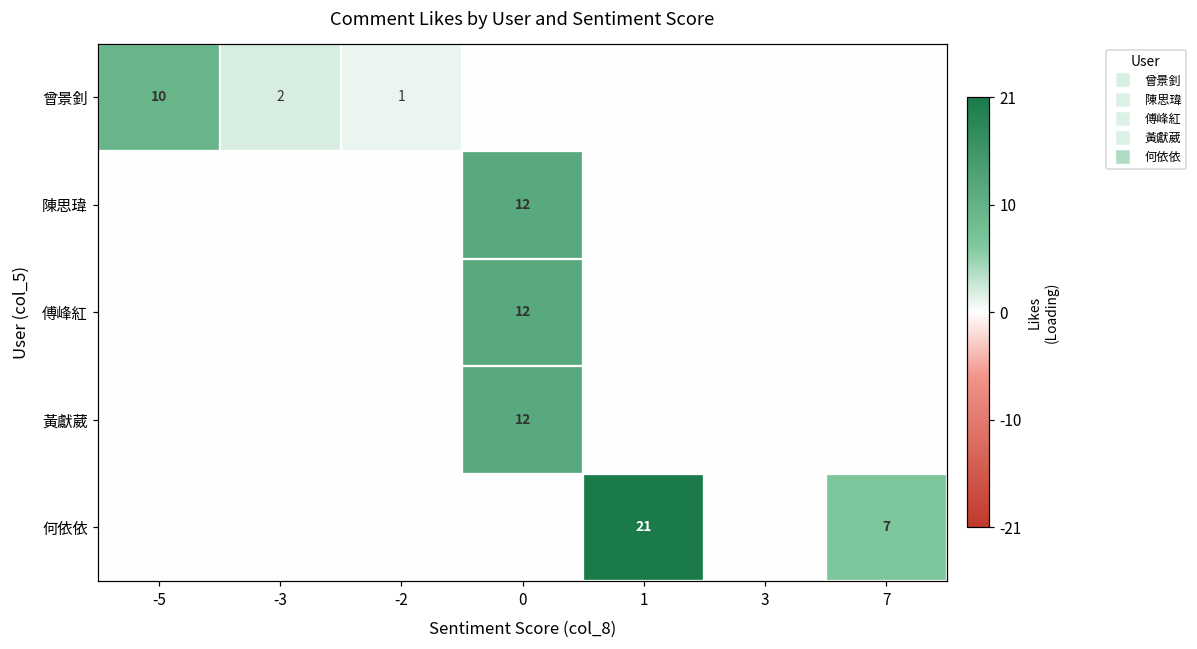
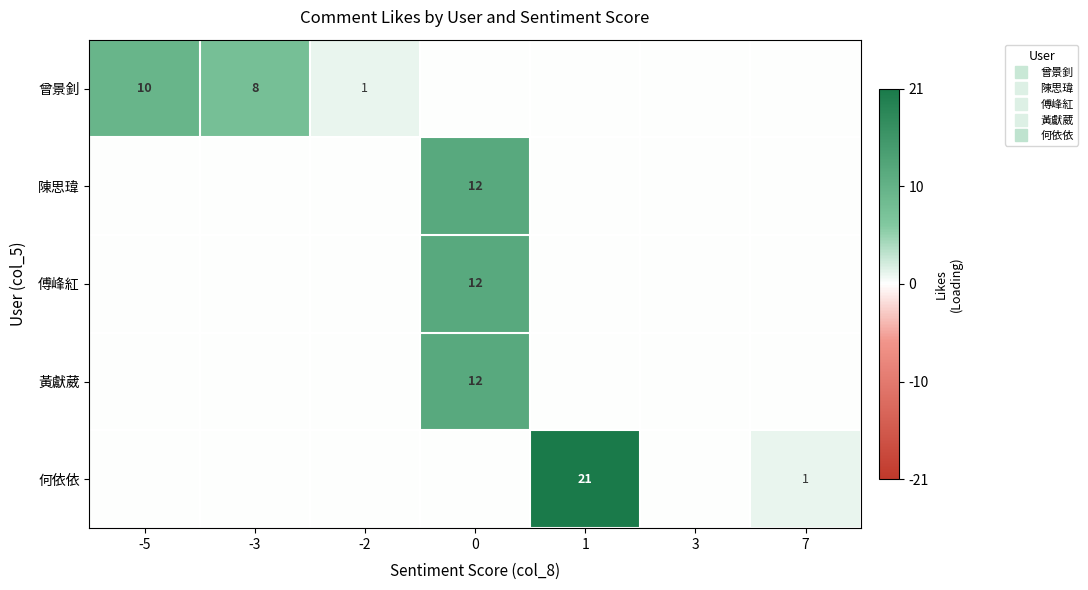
  {
    "曾景釗": {
      "-5": 10,
-     "-3": 2,
+     "-3": 8,
      "-2": 1
    },
    "陳思瑋": {
      "0": 12
    },
    "傅峰紅": {
      "0": 12
    },
    "黃獻葳": {
      "0": 12
    },
    "何依依": {
      "1": 21,
-     "7": 7
+     "7": 1
    }
  }
